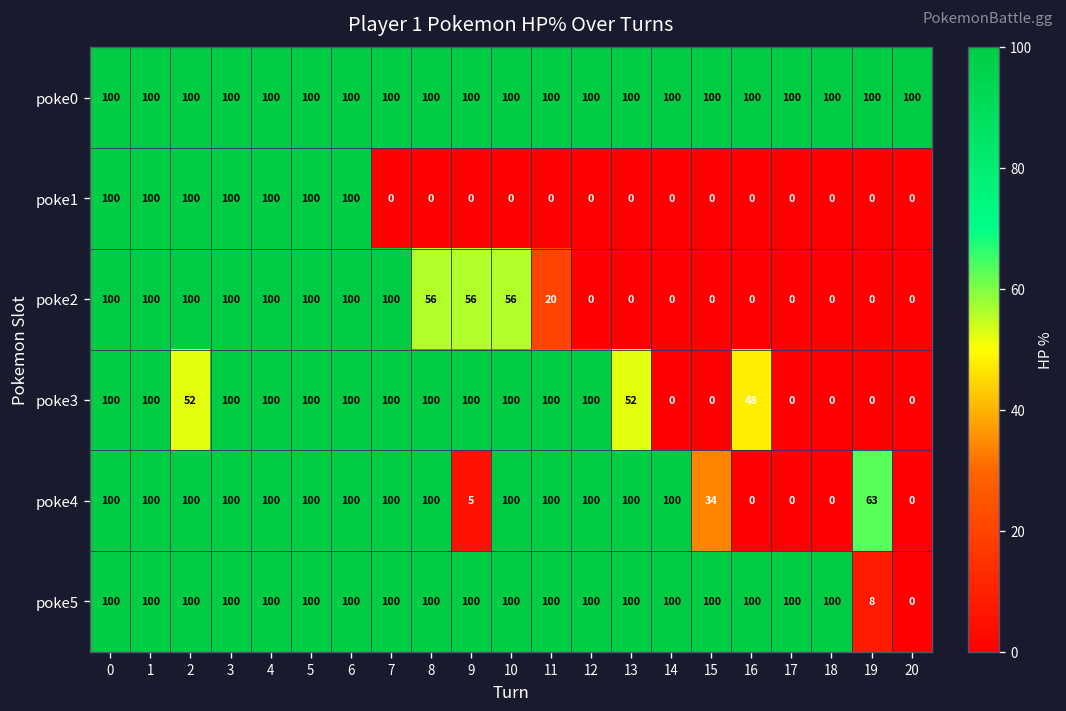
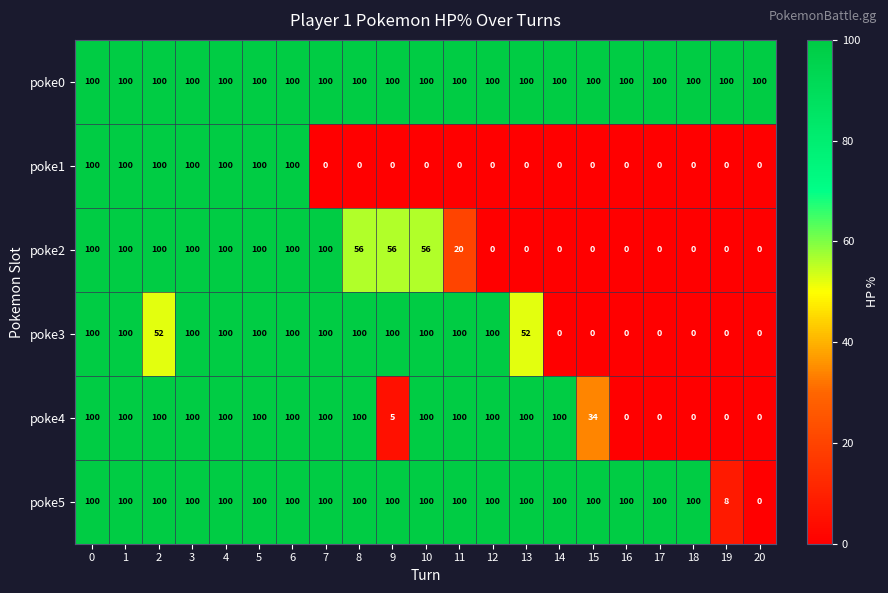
  {
    "poke0": {
      "0": 100,
      "1": 100,
      "2": 100,
      "3": 100,
      "4": 100,
      "5": 100,
      "6": 100,
      "7": 100,
      "8": 100,
      "9": 100,
      "10": 100,
      "11": 100,
      "12": 100,
      "13": 100,
      "14": 100,
      "15": 100,
      "16": 100,
      "17": 100,
      "18": 100,
      "19": 100,
      "20": 100
    },
    "poke1": {
      "0": 100,
      "1": 100,
      "2": 100,
      "3": 100,
      "4": 100,
      "5": 100,
      "6": 100,
      "7": 0,
      "8": 0,
      "9": 0,
      "10": 0,
      "11": 0,
      "12": 0,
      "13": 0,
      "14": 0,
      "15": 0,
      "16": 0,
      "17": 0,
      "18": 0,
      "19": 0,
      "20": 0
    },
    "poke2": {
      "0": 100,
      "1": 100,
      "2": 100,
      "3": 100,
      "4": 100,
      "5": 100,
      "6": 100,
      "7": 100,
      "8": 56,
      "9": 56,
      "10": 56,
      "11": 20,
      "12": 0,
      "13": 0,
      "14": 0,
      "15": 0,
      "16": 0,
      "17": 0,
      "18": 0,
      "19": 0,
      "20": 0
    },
    "poke3": {
      "0": 100,
      "1": 100,
      "2": 52,
      "3": 100,
      "4": 100,
      "5": 100,
      "6": 100,
      "7": 100,
      "8": 100,
      "9": 100,
      "10": 100,
      "11": 100,
      "12": 100,
      "13": 52,
      "14": 0,
      "15": 0,
-     "16": 48,
+     "16": 0,
      "17": 0,
      "18": 0,
      "19": 0,
      "20": 0
    },
    "poke4": {
      "0": 100,
      "1": 100,
      "2": 100,
      "3": 100,
      "4": 100,
      "5": 100,
      "6": 100,
      "7": 100,
      "8": 100,
      "9": 5,
      "10": 100,
      "11": 100,
      "12": 100,
      "13": 100,
      "14": 100,
      "15": 34,
      "16": 0,
      "17": 0,
      "18": 0,
-     "19": 63,
+     "19": 0,
      "20": 0
    },
    "poke5": {
      "0": 100,
      "1": 100,
      "2": 100,
      "3": 100,
      "4": 100,
      "5": 100,
      "6": 100,
      "7": 100,
      "8": 100,
      "9": 100,
      "10": 100,
      "11": 100,
      "12": 100,
      "13": 100,
      "14": 100,
      "15": 100,
      "16": 100,
      "17": 100,
      "18": 100,
      "19": 8,
      "20": 0
    }
  }
